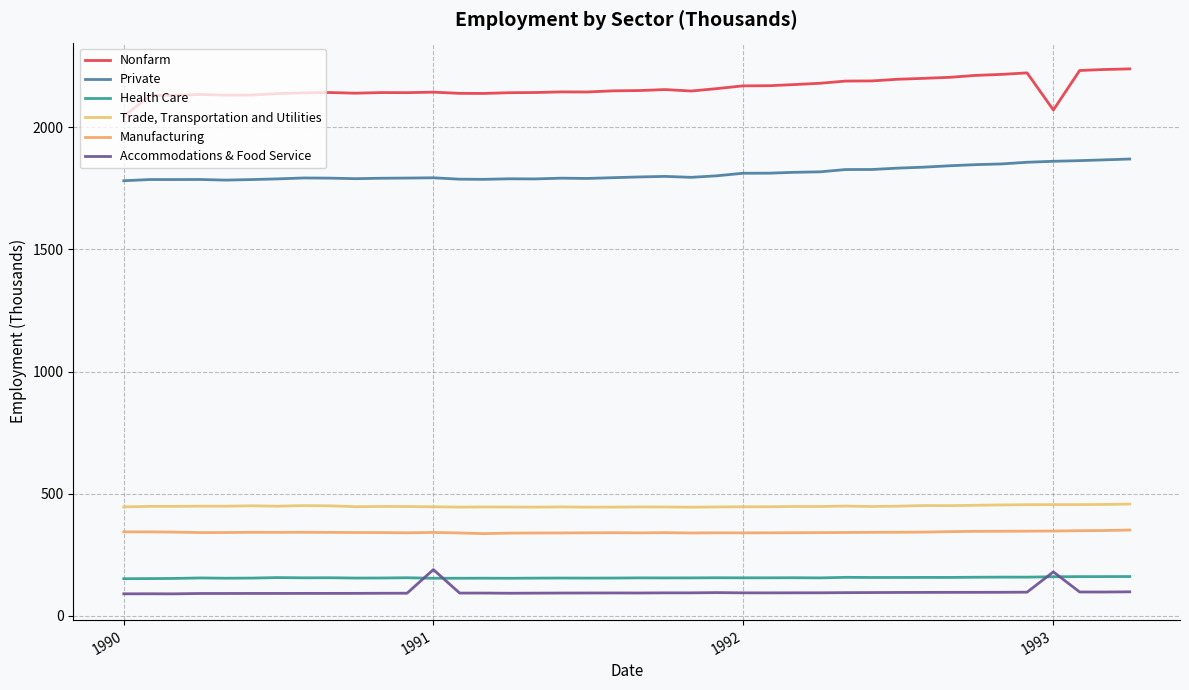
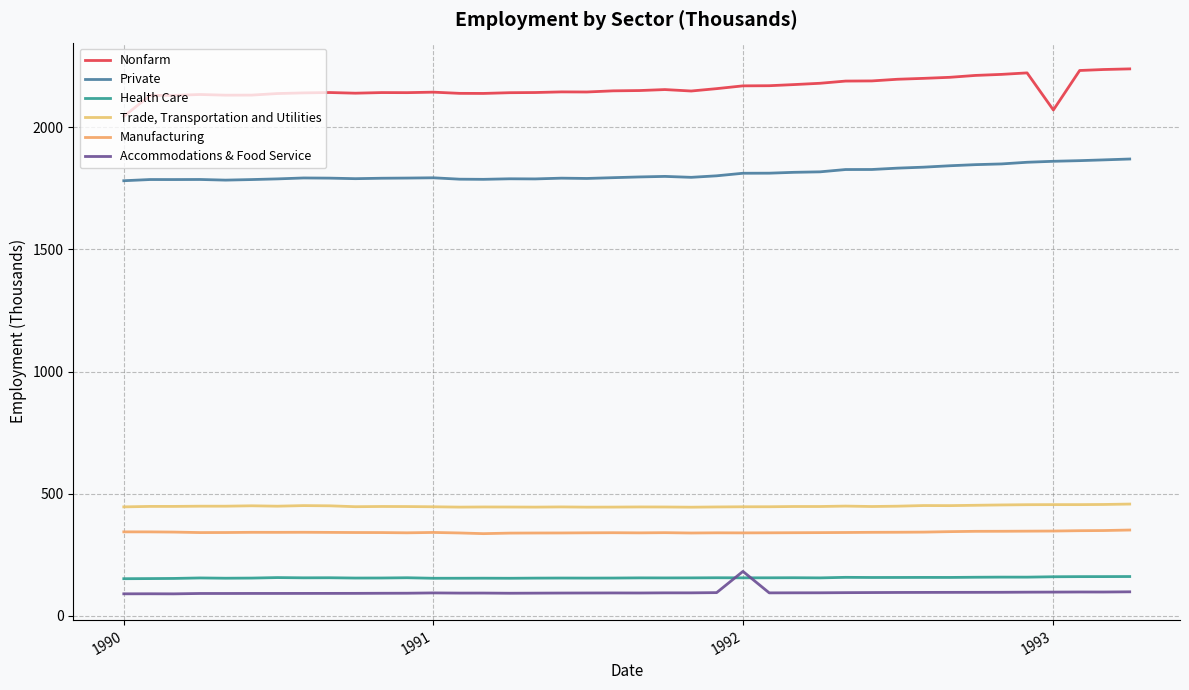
  {
    "Nonfarm": {
      "1991": 2140,
      "1992": 2170,
      "1993": 2070
    },
    "Accommodations & Food Service": {
      "1990": 90,
-     "1991": 190,
-     "1992": 90,
-     "1993": 180
+     "1991": 90,
+     "1992": 180,
+     "1993": 100
    }
  }
